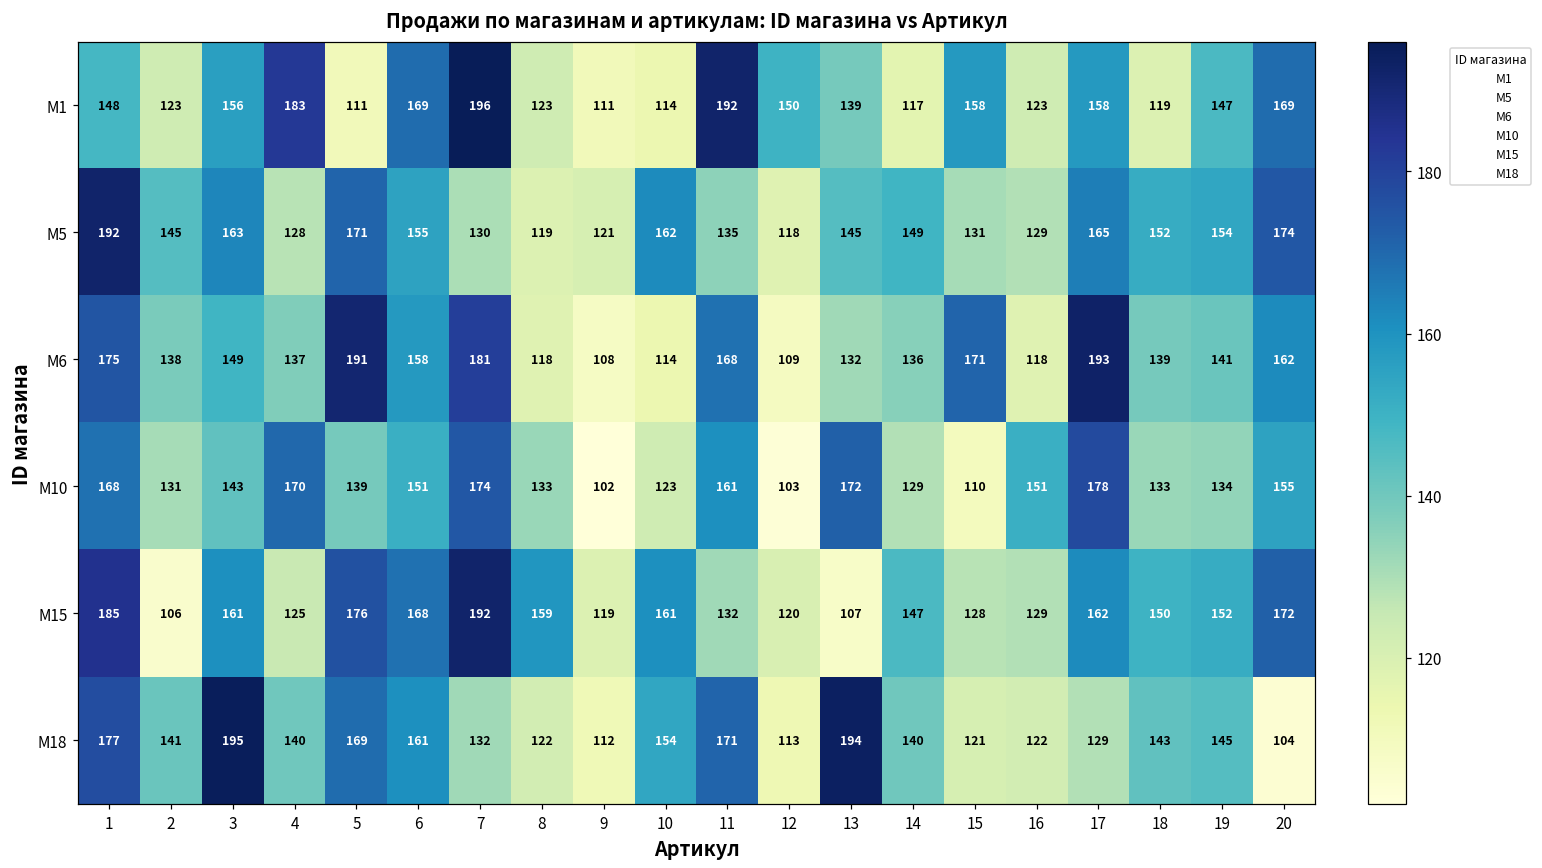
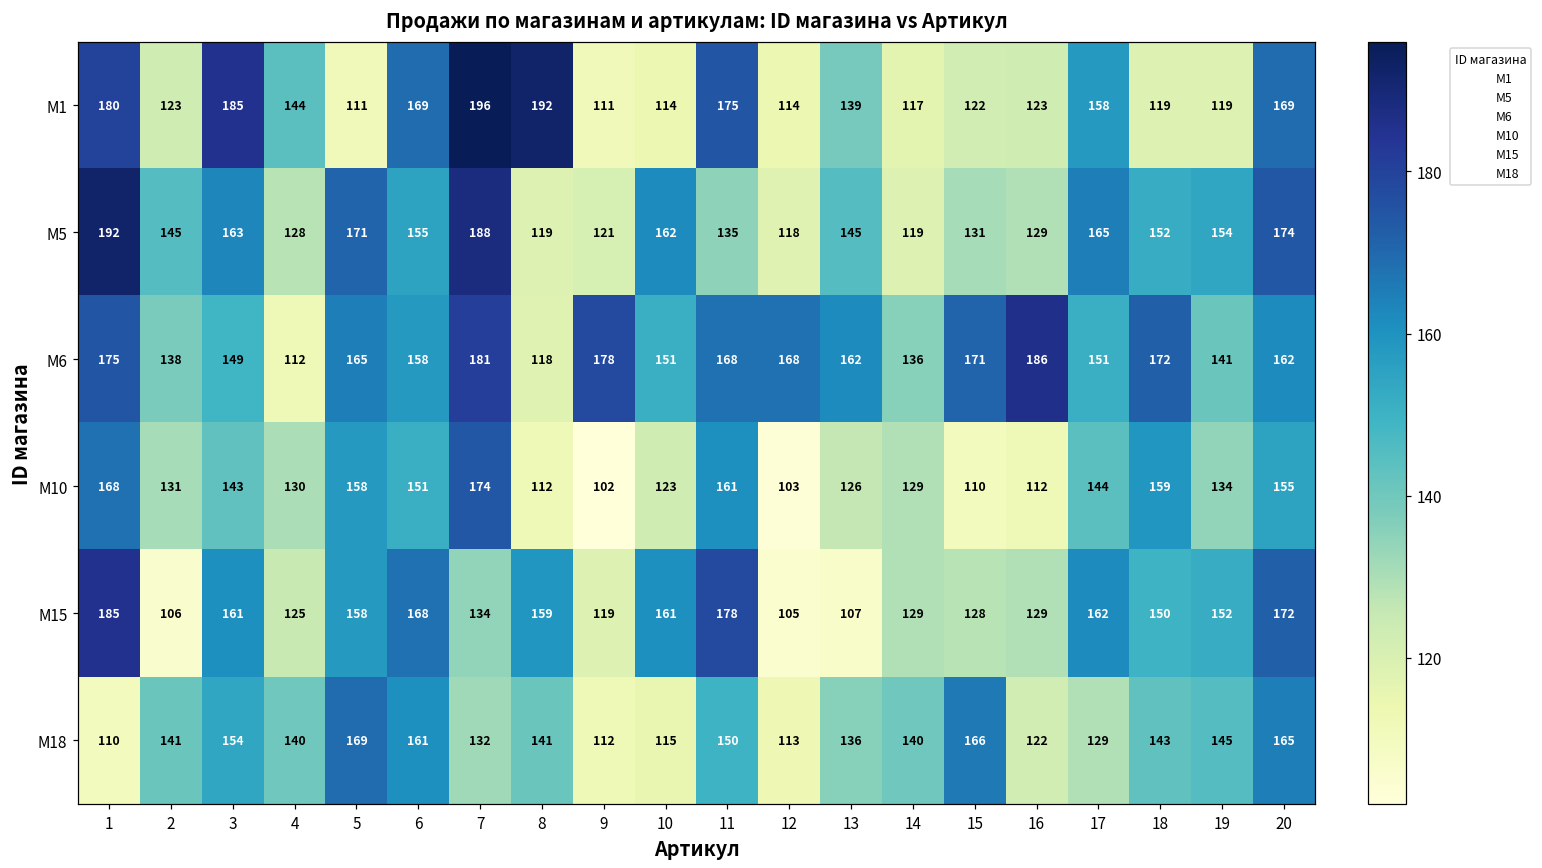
  {
    "M1": {
-     "1": 148,
+     "1": 180,
      "2": 123,
-     "3": 156,
-     "4": 183,
+     "3": 185,
+     "4": 144,
      "5": 111,
      "6": 169,
      "7": 196,
-     "8": 123,
+     "8": 192,
      "9": 111,
      "10": 114,
-     "11": 192,
-     "12": 150,
+     "11": 175,
+     "12": 114,
      "13": 139,
      "14": 117,
-     "15": 158,
+     "15": 122,
      "16": 123,
      "17": 158,
      "18": 119,
-     "19": 147,
+     "19": 119,
      "20": 169
    },
    "M5": {
      "1": 192,
      "2": 145,
      "3": 163,
      "4": 128,
      "5": 171,
      "6": 155,
-     "7": 130,
+     "7": 188,
      "8": 119,
      "9": 121,
      "10": 162,
      "11": 135,
      "12": 118,
      "13": 145,
-     "14": 149,
+     "14": 119,
      "15": 131,
      "16": 129,
      "17": 165,
      "18": 152,
      "19": 154,
      "20": 174
    },
    "M6": {
      "1": 175,
      "2": 138,
      "3": 149,
-     "4": 137,
-     "5": 191,
+     "4": 112,
+     "5": 165,
      "6": 158,
      "7": 181,
      "8": 118,
-     "9": 108,
-     "10": 114,
+     "9": 178,
+     "10": 151,
      "11": 168,
-     "12": 109,
-     "13": 132,
+     "12": 168,
+     "13": 162,
      "14": 136,
      "15": 171,
-     "16": 118,
-     "17": 193,
-     "18": 139,
+     "16": 186,
+     "17": 151,
+     "18": 172,
      "19": 141,
      "20": 162
    },
    "M10": {
      "1": 168,
      "2": 131,
      "3": 143,
-     "4": 170,
-     "5": 139,
+     "4": 130,
+     "5": 158,
      "6": 151,
      "7": 174,
-     "8": 133,
+     "8": 112,
      "9": 102,
      "10": 123,
      "11": 161,
      "12": 103,
-     "13": 172,
+     "13": 126,
      "14": 129,
      "15": 110,
-     "16": 151,
-     "17": 178,
-     "18": 133,
+     "16": 112,
+     "17": 144,
+     "18": 159,
      "19": 134,
      "20": 155
    },
    "M15": {
      "1": 185,
      "2": 106,
      "3": 161,
      "4": 125,
-     "5": 176,
+     "5": 158,
      "6": 168,
-     "7": 192,
+     "7": 134,
      "8": 159,
      "9": 119,
      "10": 161,
-     "11": 132,
-     "12": 120,
+     "11": 178,
+     "12": 105,
      "13": 107,
-     "14": 147,
+     "14": 129,
      "15": 128,
      "16": 129,
      "17": 162,
      "18": 150,
      "19": 152,
      "20": 172
    },
    "M18": {
-     "1": 177,
+     "1": 110,
      "2": 141,
-     "3": 195,
+     "3": 154,
      "4": 140,
      "5": 169,
      "6": 161,
      "7": 132,
-     "8": 122,
+     "8": 141,
      "9": 112,
-     "10": 154,
-     "11": 171,
+     "10": 115,
+     "11": 150,
      "12": 113,
-     "13": 194,
+     "13": 136,
      "14": 140,
-     "15": 121,
+     "15": 166,
      "16": 122,
      "17": 129,
      "18": 143,
      "19": 145,
-     "20": 104
+     "20": 165
    }
  }
